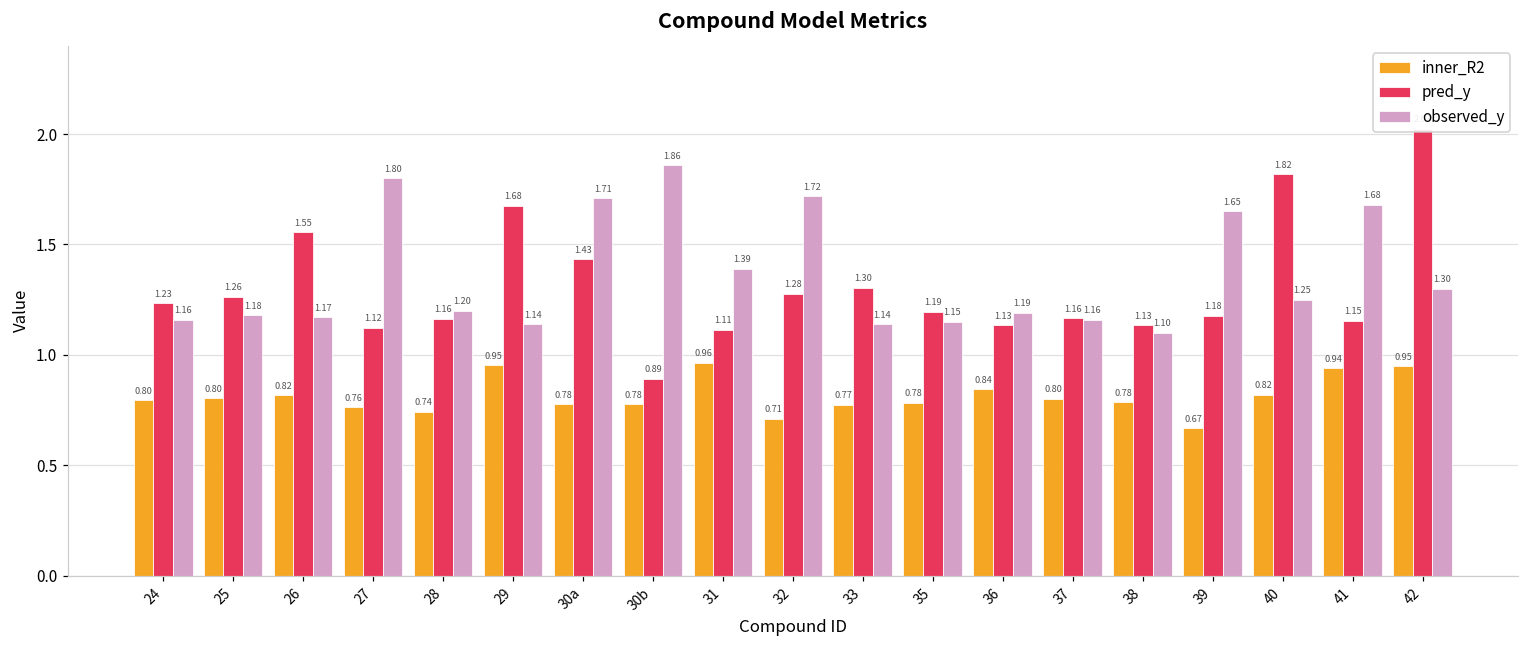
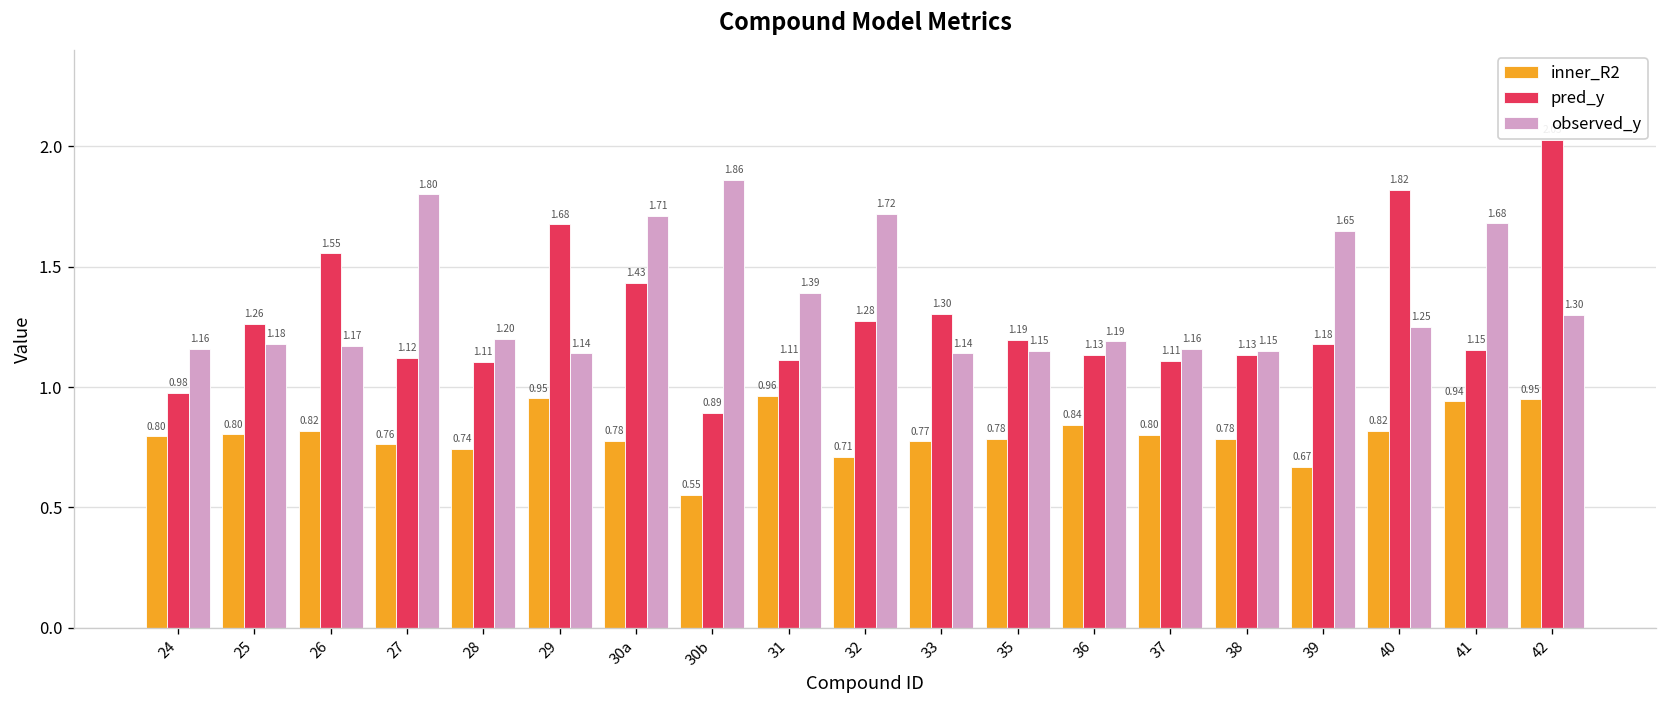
  {
    "inner_R2": {
      "24": 0.80,
      "25": 0.80,
      "26": 0.82,
      "27": 0.76,
      "28": 0.74,
      "29": 0.95,
      "30a": 0.78,
-     "30b": 0.78,
+     "30b": 0.55,
      "31": 0.96,
      "32": 0.71,
      "33": 0.77,
      "35": 0.78,
      "36": 0.84,
      "37": 0.80,
      "38": 0.78,
      "39": 0.67,
      "40": 0.82,
      "41": 0.94,
      "42": 0.95
    },
    "pred_y": {
-     "24": 1.23,
+     "24": 0.98,
      "25": 1.26,
      "26": 1.55,
      "27": 1.12,
-     "28": 1.16,
+     "28": 1.11,
      "29": 1.68,
      "30a": 1.43,
      "30b": 0.89,
      "31": 1.11,
      "32": 1.28,
      "33": 1.30,
      "35": 1.19,
      "36": 1.13,
-     "37": 1.16,
+     "37": 1.11,
      "38": 1.13,
      "39": 1.18,
      "40": 1.82,
      "41": 1.15
    },
    "observed_y": {
      "24": 1.16,
      "25": 1.18,
      "26": 1.17,
      "27": 1.80,
      "28": 1.20,
      "29": 1.14,
      "30a": 1.71,
      "30b": 1.86,
      "31": 1.39,
      "32": 1.72,
      "33": 1.14,
      "35": 1.15,
      "36": 1.19,
      "37": 1.16,
-     "38": 1.10,
+     "38": 1.15,
      "39": 1.65,
      "40": 1.25,
      "41": 1.68,
      "42": 1.30
    }
  }
